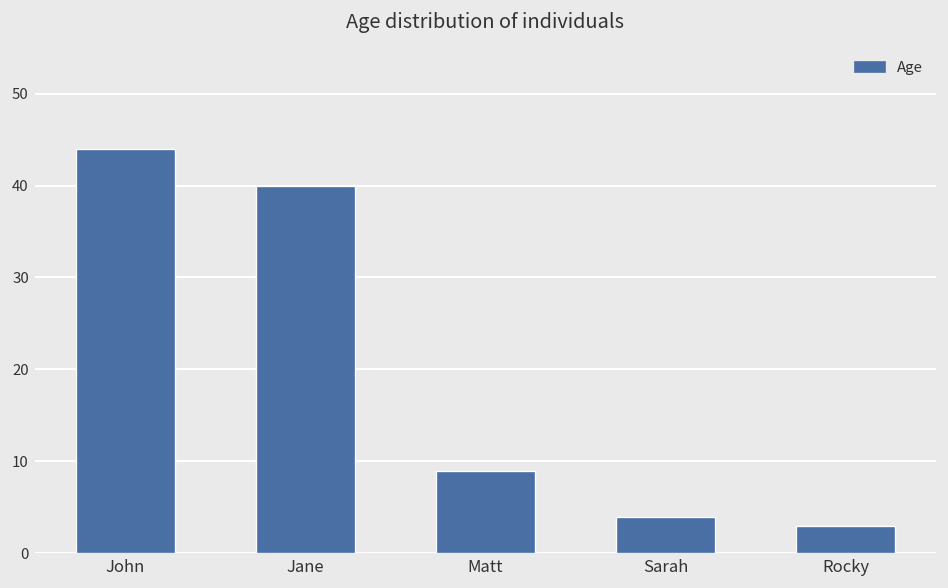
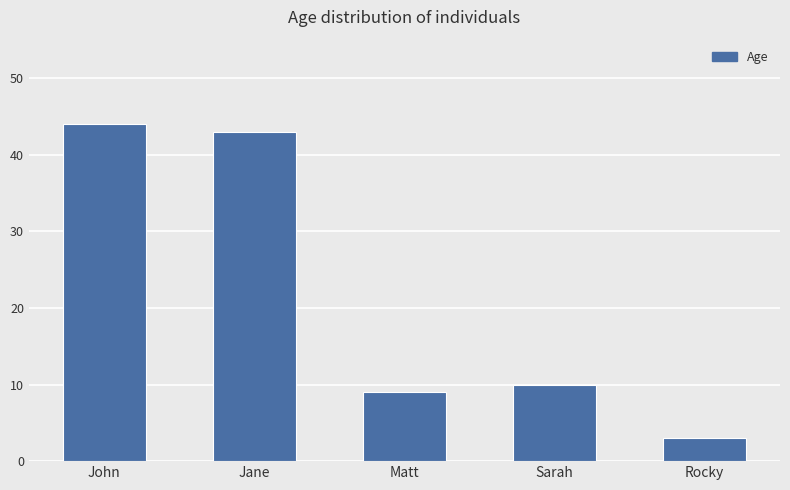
  {
    "John": 44,
-   "Jane": 40,
+   "Jane": 43,
    "Matt": 9,
-   "Sarah": 4,
+   "Sarah": 10,
    "Rocky": 3
  }
